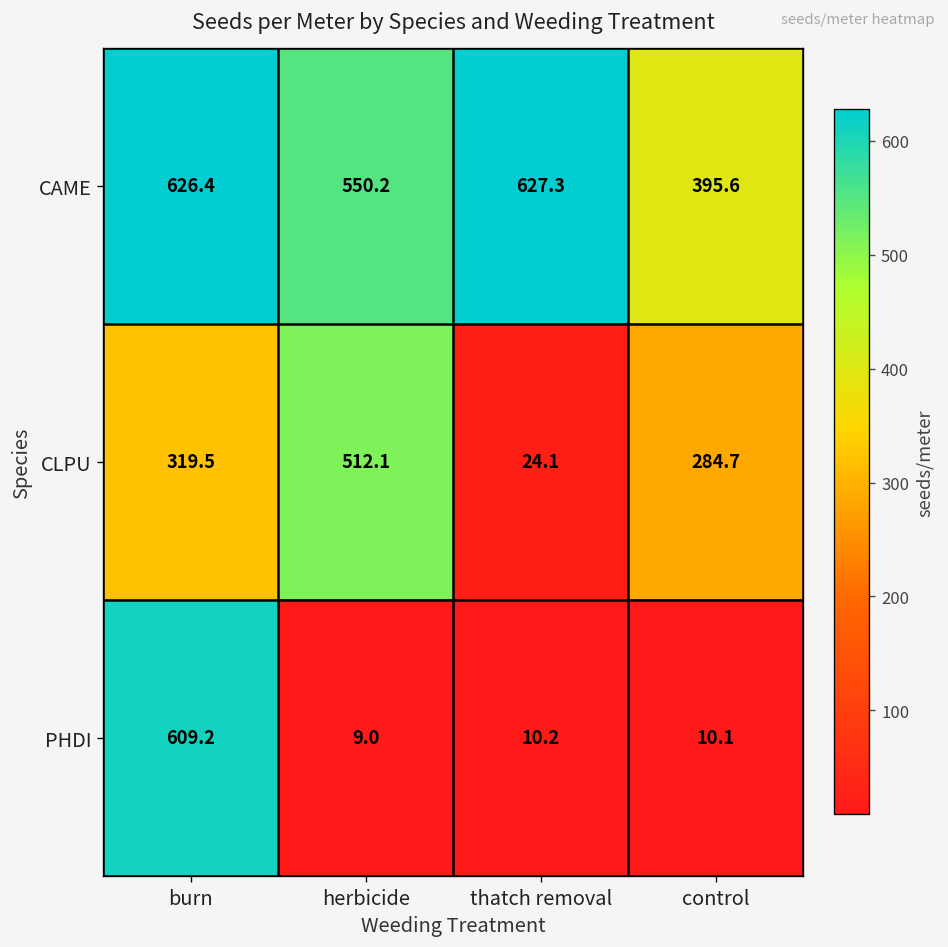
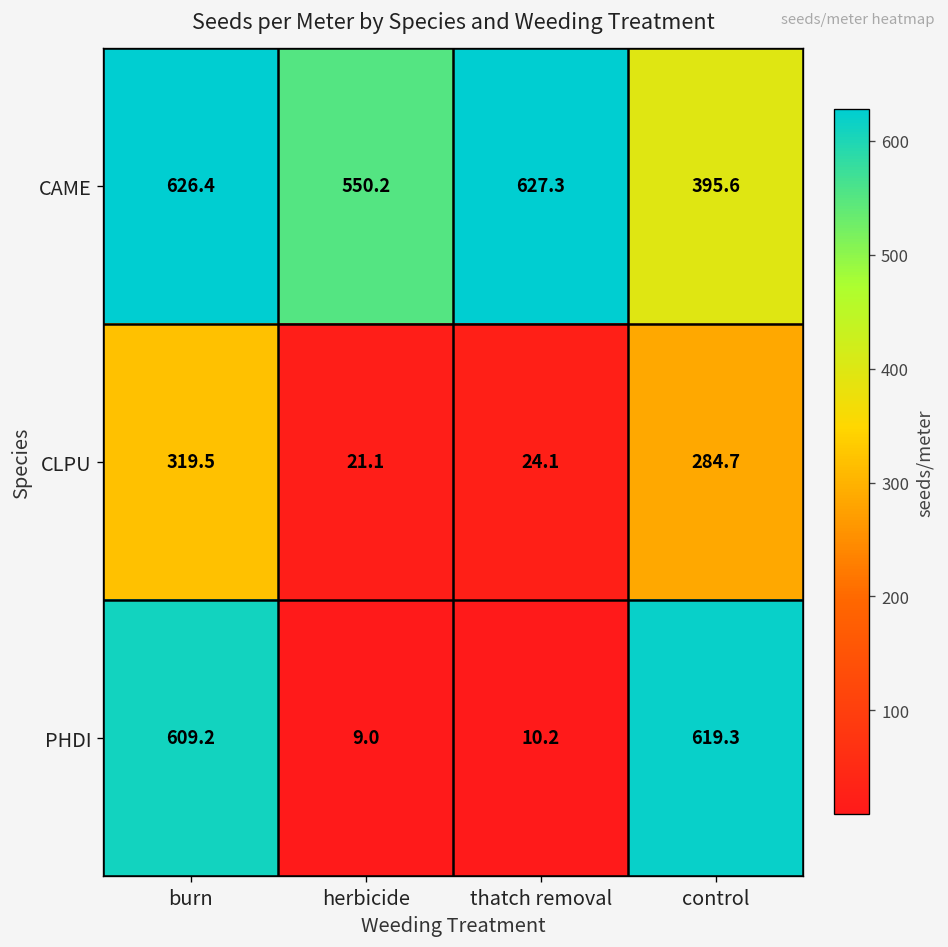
  {
    "CAME": {
      "burn": 626.4,
      "herbicide": 550.2,
      "thatch removal": 627.3,
      "control": 395.6
    },
    "CLPU": {
      "burn": 319.5,
-     "herbicide": 512.1,
+     "herbicide": 21.1,
      "thatch removal": 24.1,
      "control": 284.7
    },
    "PHDI": {
      "burn": 609.2,
      "herbicide": 9.0,
      "thatch removal": 10.2,
-     "control": 10.1
+     "control": 619.3
    }
  }
